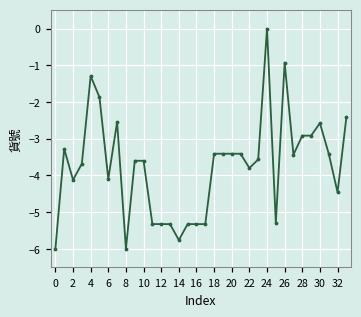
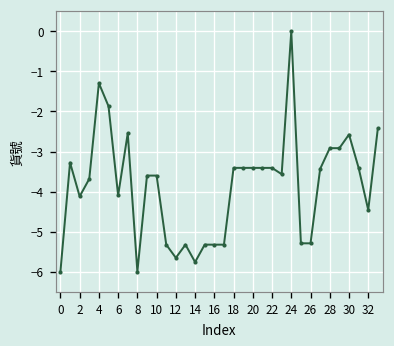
  {
    "0": -6.0,
    "2": -4.1,
    "4": -1.3,
    "6": -4.1,
    "8": -6.0,
    "10": -3.6,
-   "12": -5.3,
+   "12": -5.7,
    "14": -5.8,
    "16": -5.3,
    "18": -3.4,
    "20": -3.4,
-   "22": -3.8,
+   "22": -3.4,
    "24": 0.0,
-   "26": -0.9,
+   "26": -5.3,
    "28": -2.9,
    "30": -2.6,
    "32": -4.5
  }
